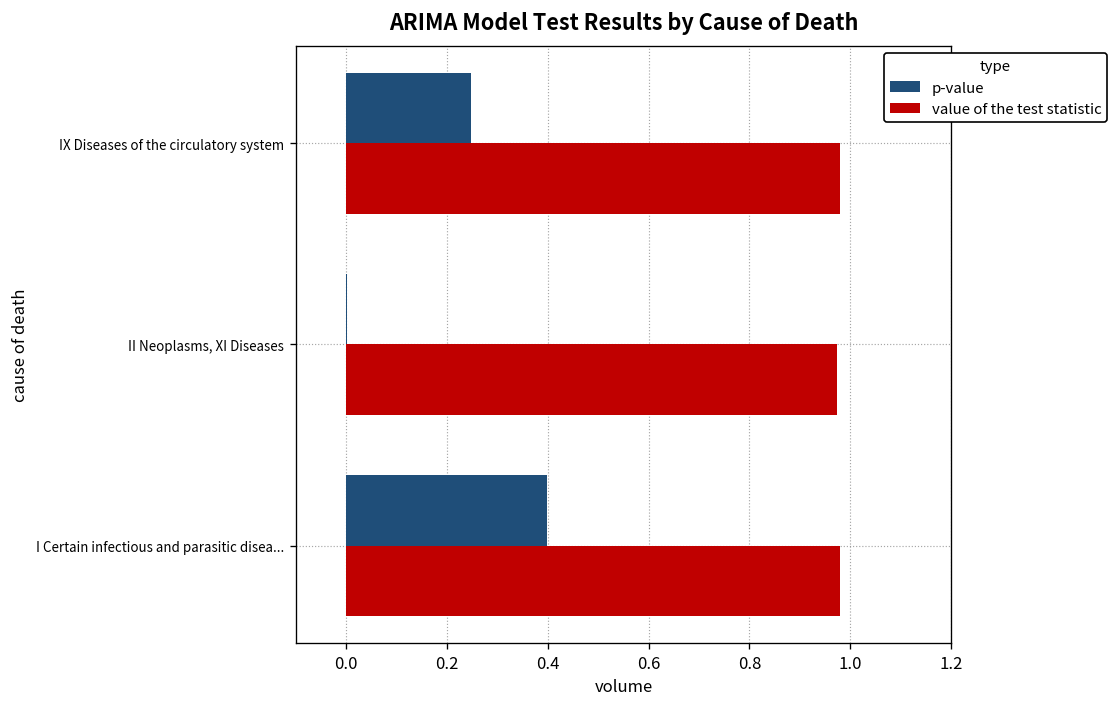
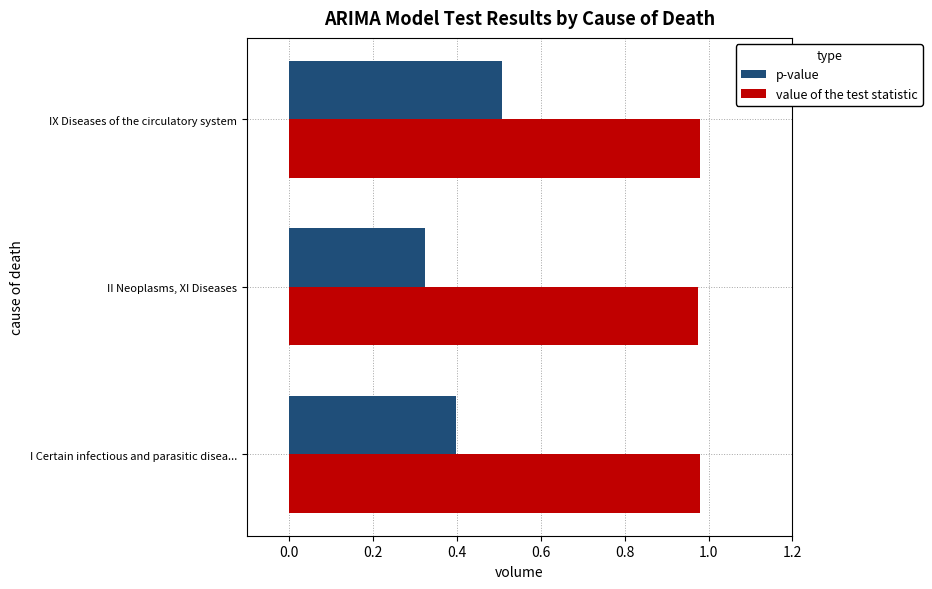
  {
    "p-value": {
-     "IX Diseases of the circulatory system": 0.25,
-     "II Neoplasms, XI Diseases": 0.00,
+     "IX Diseases of the circulatory system": 0.51,
+     "II Neoplasms, XI Diseases": 0.32,
      "I Certain infectious and parasitic disea...": 0.40
    },
    "value of the test statistic": {
      "IX Diseases of the circulatory system": 0.98,
      "II Neoplasms, XI Diseases": 0.97,
      "I Certain infectious and parasitic disea...": 0.98
    }
  }
